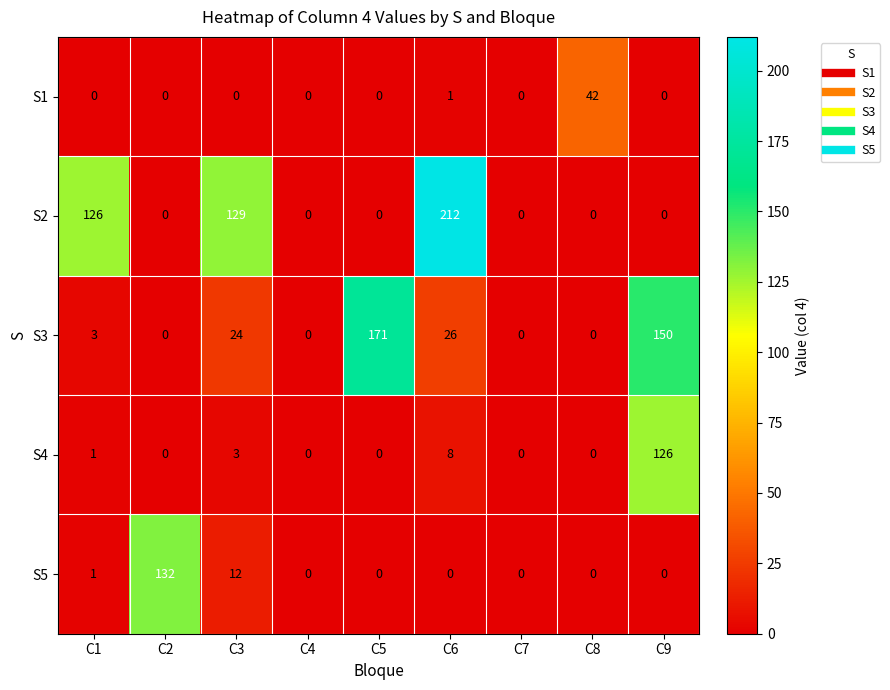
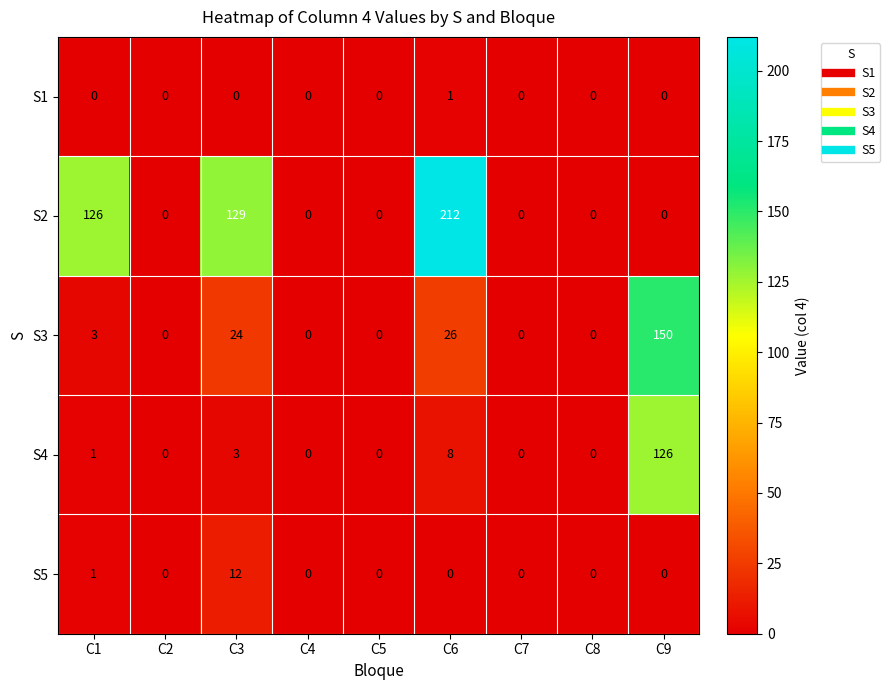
  {
    "S1": {
      "C1": 0,
      "C2": 0,
      "C3": 0,
      "C4": 0,
      "C5": 0,
      "C6": 1,
      "C7": 0,
-     "C8": 42,
+     "C8": 0,
      "C9": 0
    },
    "S2": {
      "C1": 126,
      "C2": 0,
      "C3": 129,
      "C4": 0,
      "C5": 0,
      "C6": 212,
      "C7": 0,
      "C8": 0,
      "C9": 0
    },
    "S3": {
      "C1": 3,
      "C2": 0,
      "C3": 24,
      "C4": 0,
-     "C5": 171,
+     "C5": 0,
      "C6": 26,
      "C7": 0,
      "C8": 0,
      "C9": 150
    },
    "S4": {
      "C1": 1,
      "C2": 0,
      "C3": 3,
      "C4": 0,
      "C5": 0,
      "C6": 8,
      "C7": 0,
      "C8": 0,
      "C9": 126
    },
    "S5": {
      "C1": 1,
-     "C2": 132,
+     "C2": 0,
      "C3": 12,
      "C4": 0,
      "C5": 0,
      "C6": 0,
      "C7": 0,
      "C8": 0,
      "C9": 0
    }
  }
